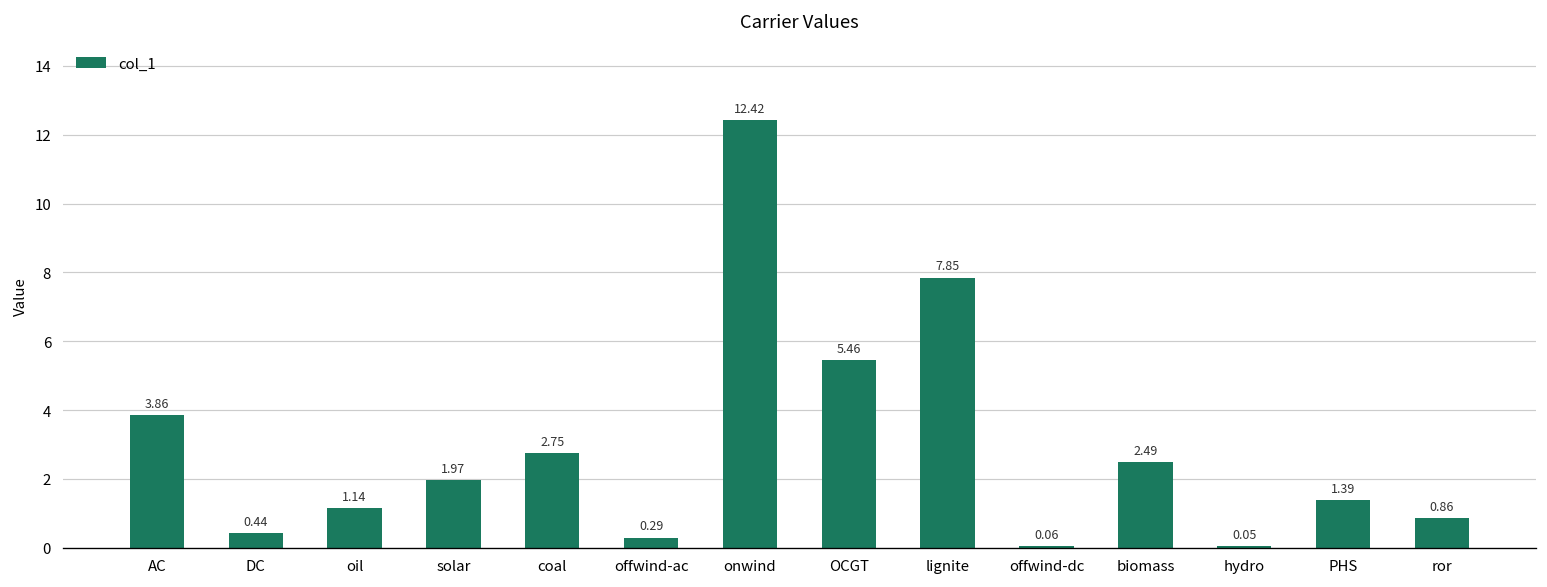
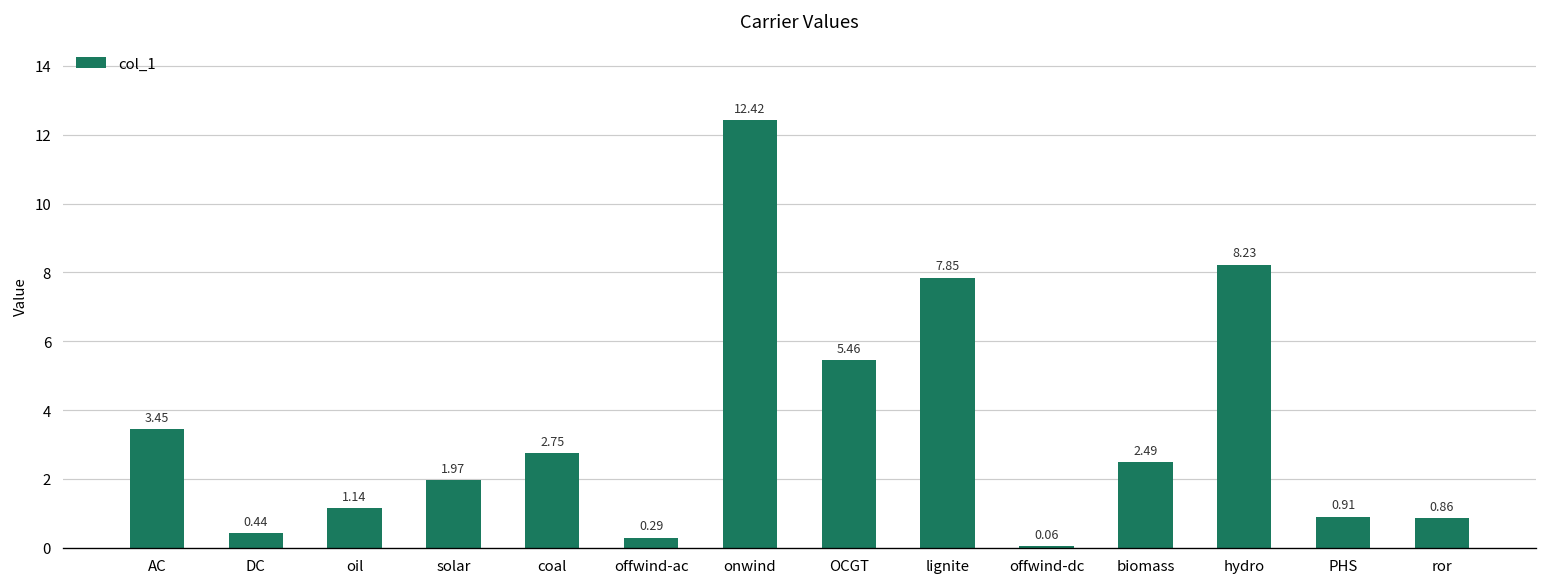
  {
-   "AC": 3.86,
+   "AC": 3.45,
    "DC": 0.44,
    "oil": 1.14,
    "solar": 1.97,
    "coal": 2.75,
    "offwind-ac": 0.29,
    "onwind": 12.42,
    "OCGT": 5.46,
    "lignite": 7.85,
    "offwind-dc": 0.06,
    "biomass": 2.49,
-   "hydro": 0.05,
-   "PHS": 1.39,
+   "hydro": 8.23,
+   "PHS": 0.91,
    "ror": 0.86
  }
